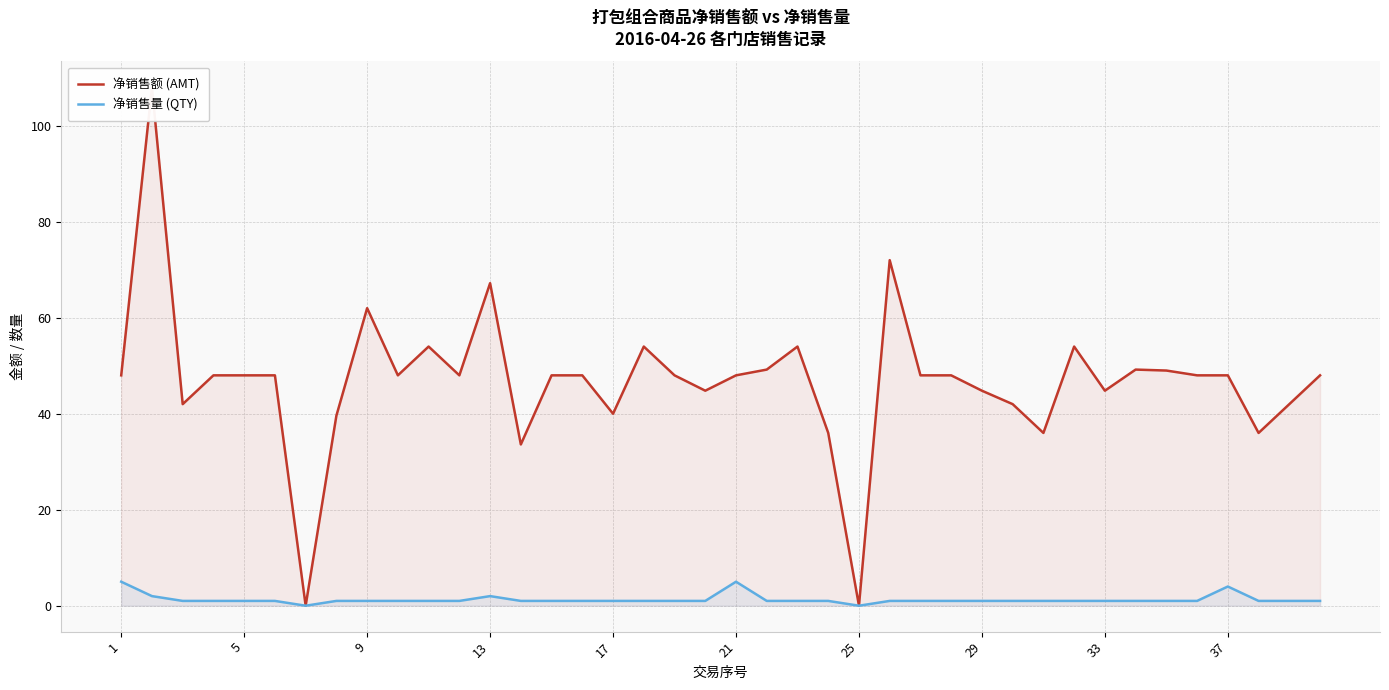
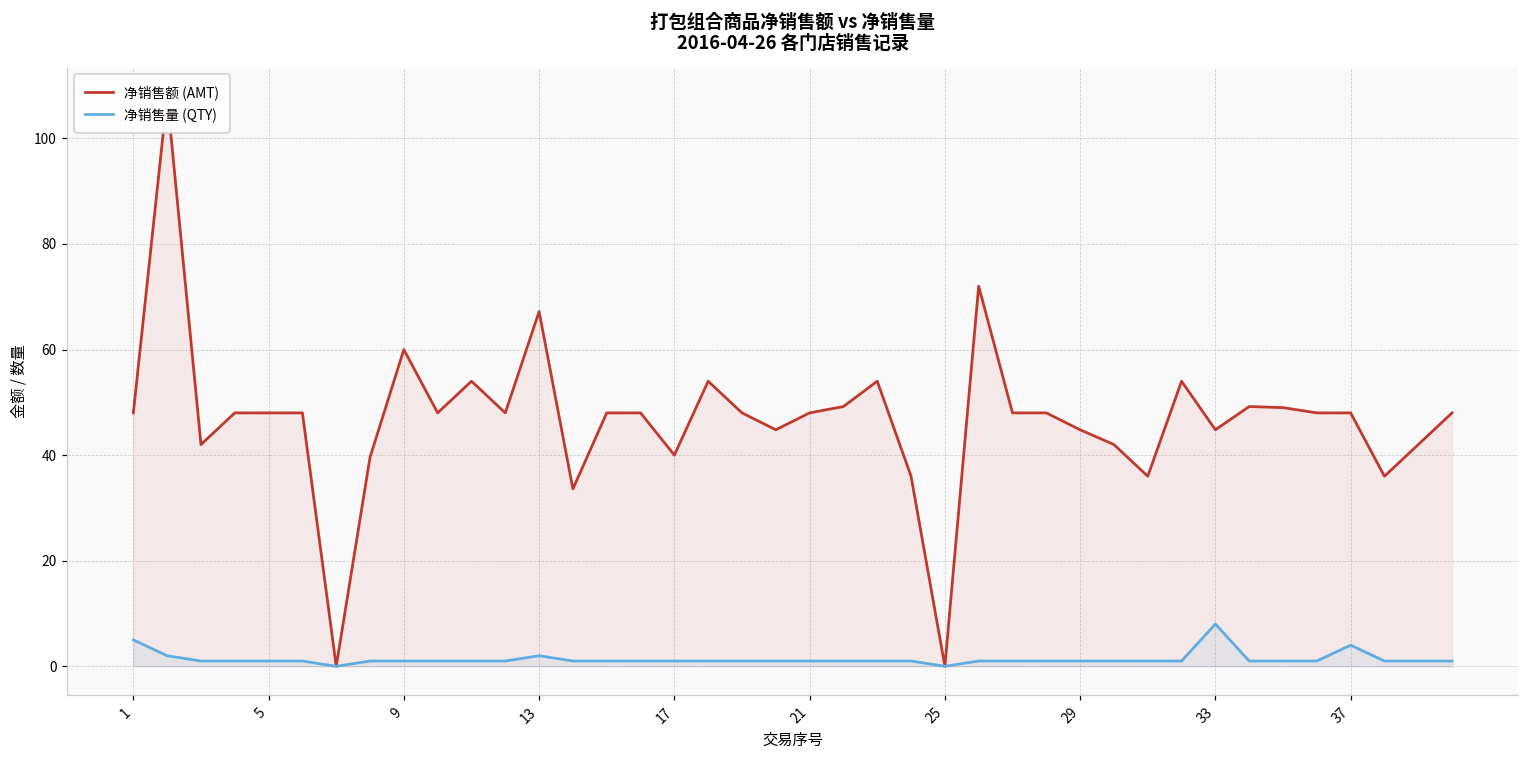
  {
    "净销售额 (AMT)": {
      "1": 48,
      "5": 48,
-     "9": 62,
+     "9": 60,
      "13": 67,
      "17": 40,
      "21": 48,
      "29": 45,
      "33": 45,
      "37": 48
    },
    "净销售量 (QTY)": {
      "1": 5,
      "5": 1,
      "9": 1,
      "13": 2,
      "17": 1,
-     "21": 5,
+     "21": 1,
      "29": 1,
-     "33": 1,
+     "33": 8,
      "37": 4
    }
  }
